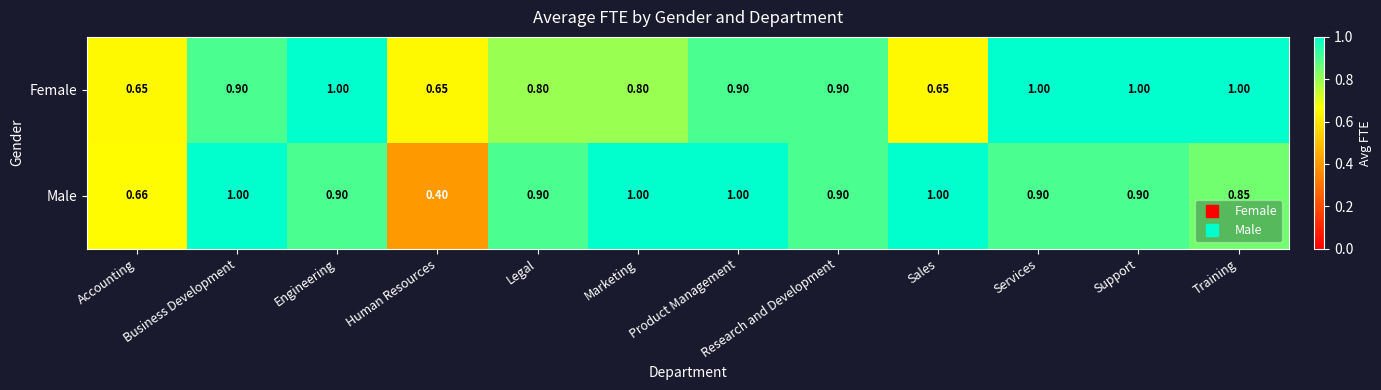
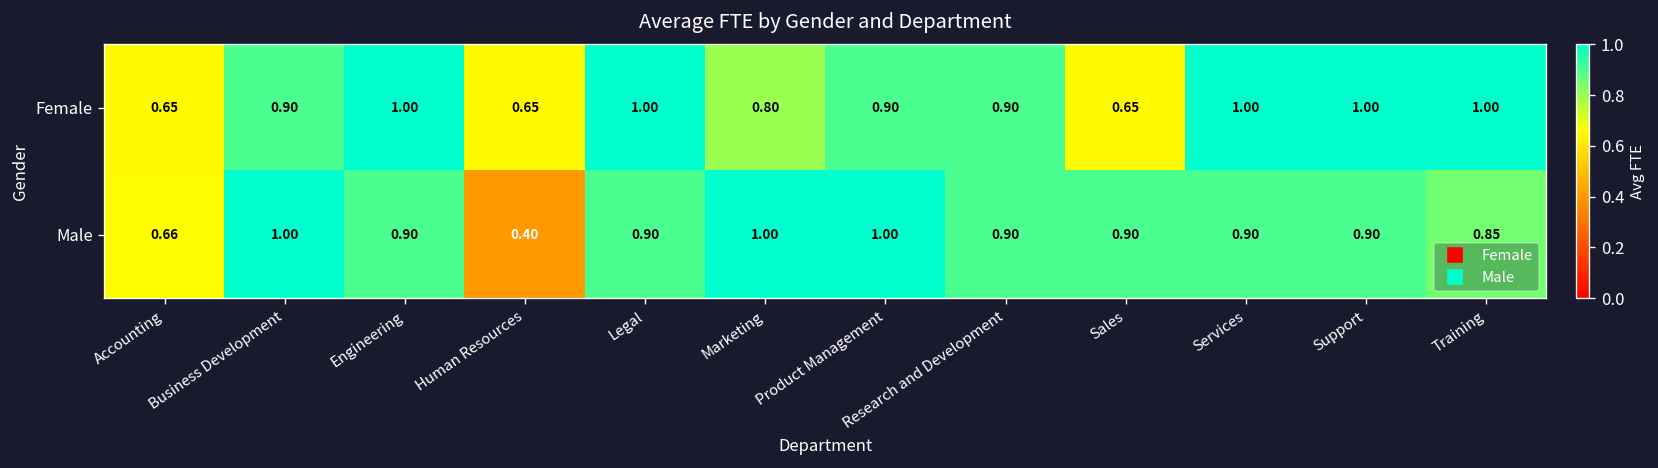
  {
    "Female": {
      "Accounting": 0.65,
      "Business Development": 0.90,
      "Engineering": 1.00,
      "Human Resources": 0.65,
-     "Legal": 0.80,
+     "Legal": 1.00,
      "Marketing": 0.80,
      "Product Management": 0.90,
      "Research and Development": 0.90,
      "Sales": 0.65,
      "Services": 1.00,
      "Support": 1.00,
      "Training": 1.00
    },
    "Male": {
      "Accounting": 0.66,
      "Business Development": 1.00,
      "Engineering": 0.90,
      "Human Resources": 0.40,
      "Legal": 0.90,
      "Marketing": 1.00,
      "Product Management": 1.00,
      "Research and Development": 0.90,
-     "Sales": 1.00,
+     "Sales": 0.90,
      "Services": 0.90,
      "Support": 0.90
    }
  }
